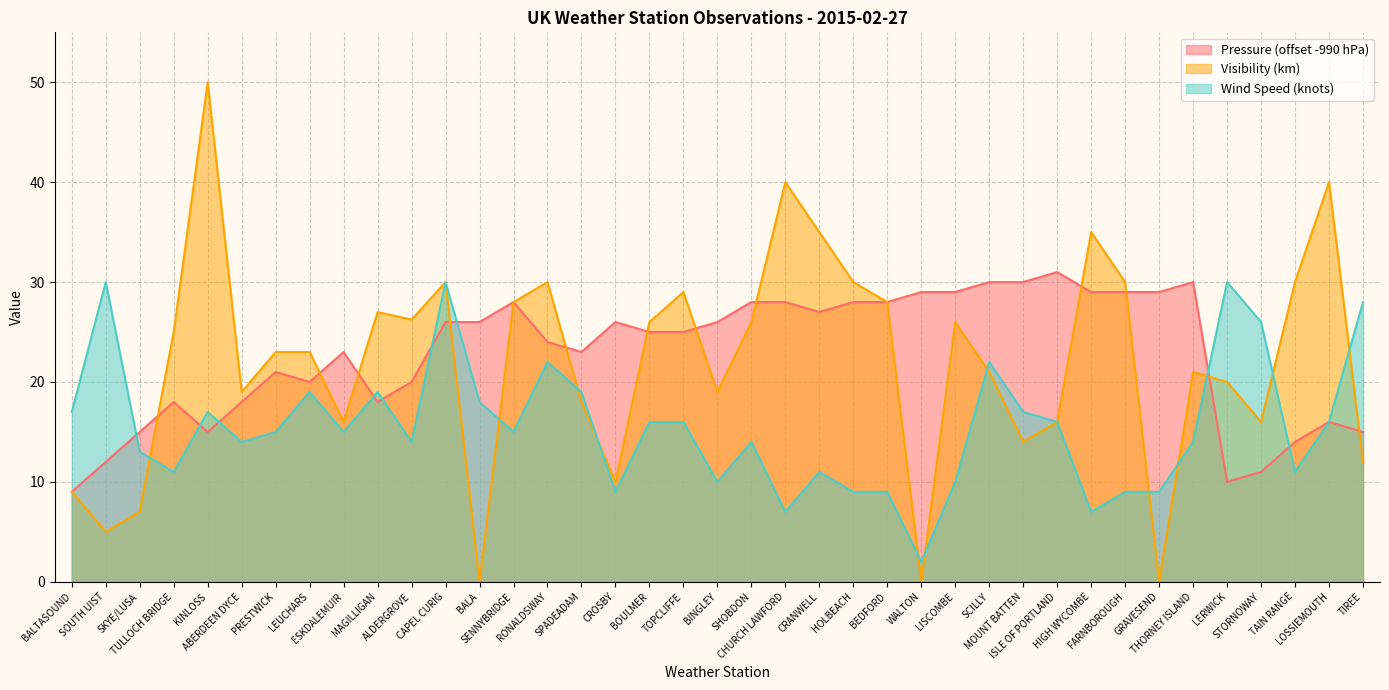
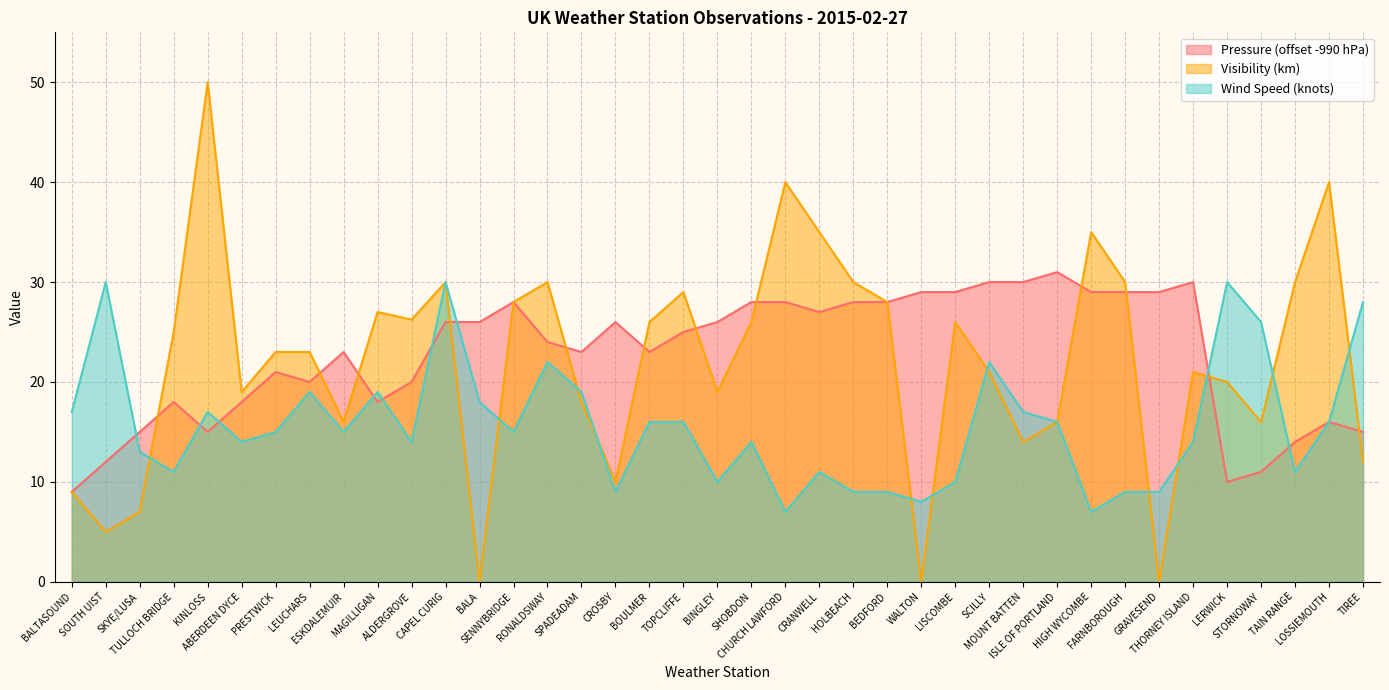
  {
    "Pressure (offset -990 hPa)": {
      "SOUTH UIST": 12,
      "SKYE/LUSA": 15,
      "TULLOCH BRIDGE": 18,
      "KINLOSS": 15,
      "ABERDEEN DYCE": 18,
      "PRESTWICK": 21,
      "LEUCHARS": 20,
      "ESKDALEMUIR": 23,
      "MAGILLIGAN": 18,
      "ALDERGROVE": 20,
      "CAPEL CURIG": 26,
      "BALA": 26,
      "RONALDSWAY": 24,
      "SPADEADAM": 23,
      "CROSBY": 26,
-     "BOULMER": 25,
+     "BOULMER": 23,
      "TOPCLIFFE": 25,
      "BINGLEY": 26,
      "SHOBDON": 28,
      "CHURCH LAWFORD": 28,
      "CRANWELL": 27,
      "HOLBEACH": 28,
      "WALTON": 29,
      "LISCOMBE": 29,
      "SCILLY": 30,
      "MOUNT BATTEN": 30,
      "ISLE OF PORTLAND": 31,
      "HIGH WYCOMBE": 29,
      "FARNBOROUGH": 29,
      "GRAVESEND": 29,
      "THORNEY ISLAND": 30,
      "LERWICK": 10,
      "STORNOWAY": 11,
      "TAIN RANGE": 14,
      "TIREE": 15
    },
    "Visibility (km)": {
      "SOUTH UIST": 5,
      "SKYE/LUSA": 7,
      "TULLOCH BRIDGE": 25,
      "KINLOSS": 50,
      "ABERDEEN DYCE": 19,
      "PRESTWICK": 23,
      "LEUCHARS": 23,
      "ESKDALEMUIR": 16,
      "MAGILLIGAN": 27,
      "ALDERGROVE": 26,
      "BALA": 0,
      "RONALDSWAY": 30,
      "SPADEADAM": 18,
      "CROSBY": 10,
      "BOULMER": 26,
      "TOPCLIFFE": 29,
      "BINGLEY": 19,
      "SHOBDON": 26,
      "CHURCH LAWFORD": 40,
      "CRANWELL": 35,
      "HOLBEACH": 30,
      "WALTON": 0,
      "LISCOMBE": 26,
      "SCILLY": 21,
      "MOUNT BATTEN": 14,
      "HIGH WYCOMBE": 35,
      "FARNBOROUGH": 30,
      "GRAVESEND": 0,
      "THORNEY ISLAND": 21,
      "LERWICK": 20,
      "STORNOWAY": 16,
      "TAIN RANGE": 30,
      "LOSSIEMOUTH": 40,
      "TIREE": 12
    },
    "Wind Speed (knots)": {
      "BALTASOUND": 17,
      "SOUTH UIST": 30,
      "SKYE/LUSA": 13,
      "TULLOCH BRIDGE": 11,
      "KINLOSS": 17,
      "ABERDEEN DYCE": 14,
      "PRESTWICK": 15,
      "LEUCHARS": 19,
      "ESKDALEMUIR": 15,
      "MAGILLIGAN": 19,
      "ALDERGROVE": 14,
      "BALA": 18,
      "SENNYBRIDGE": 15,
      "RONALDSWAY": 22,
      "SPADEADAM": 19,
      "CROSBY": 9,
      "BOULMER": 16,
      "TOPCLIFFE": 16,
      "BINGLEY": 10,
      "SHOBDON": 14,
      "CHURCH LAWFORD": 7,
      "CRANWELL": 11,
      "HOLBEACH": 9,
      "BEDFORD": 9,
-     "WALTON": 2,
+     "WALTON": 8,
      "LISCOMBE": 10,
      "SCILLY": 22,
      "MOUNT BATTEN": 17,
      "HIGH WYCOMBE": 7,
      "FARNBOROUGH": 9,
      "GRAVESEND": 9,
      "THORNEY ISLAND": 14,
      "LERWICK": 30,
      "STORNOWAY": 26,
      "TAIN RANGE": 11,
      "TIREE": 28
    }
  }
